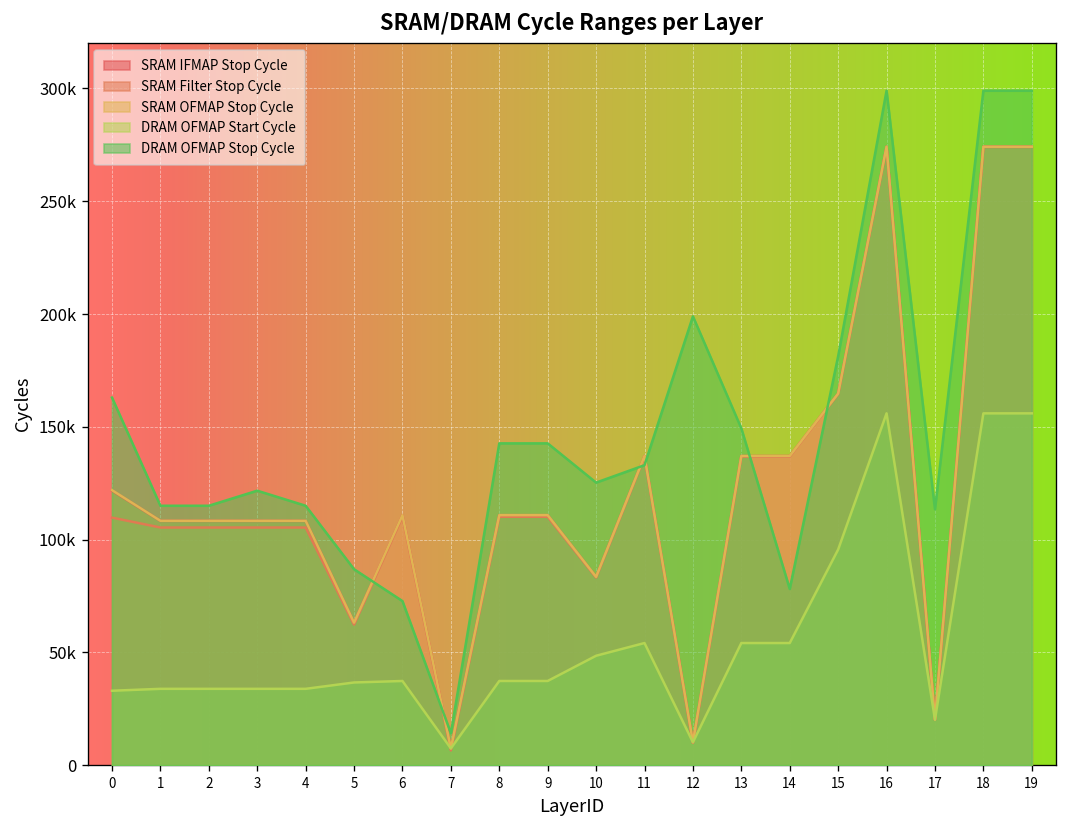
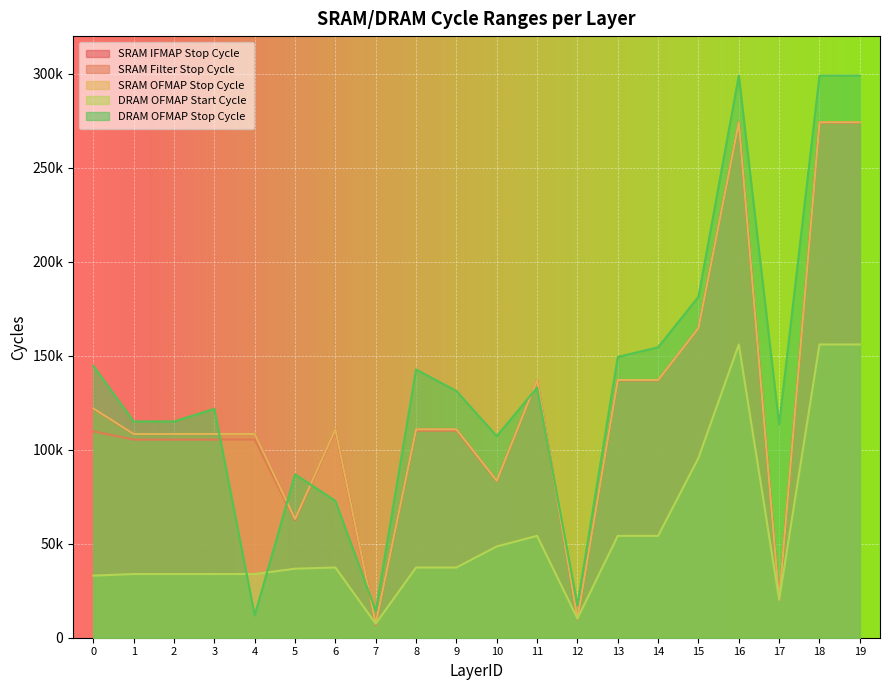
  {
    "DRAM OFMAP Stop Cycle": {
-     "0": 163000,
+     "0": 145000,
      "1": 115000,
      "2": 115000,
      "3": 122000,
-     "4": 115000,
+     "4": 12000,
      "5": 87000,
      "6": 73000,
      "7": 14000,
      "8": 143000,
-     "9": 143000,
-     "10": 125000,
+     "9": 131000,
+     "10": 107000,
      "11": 133000,
-     "12": 199000,
+     "12": 17000,
      "13": 149000,
-     "14": 78000,
+     "14": 154000,
      "15": 181000,
      "16": 299000,
      "17": 113000,
      "18": 299000,
      "19": 299000
    }
  }
